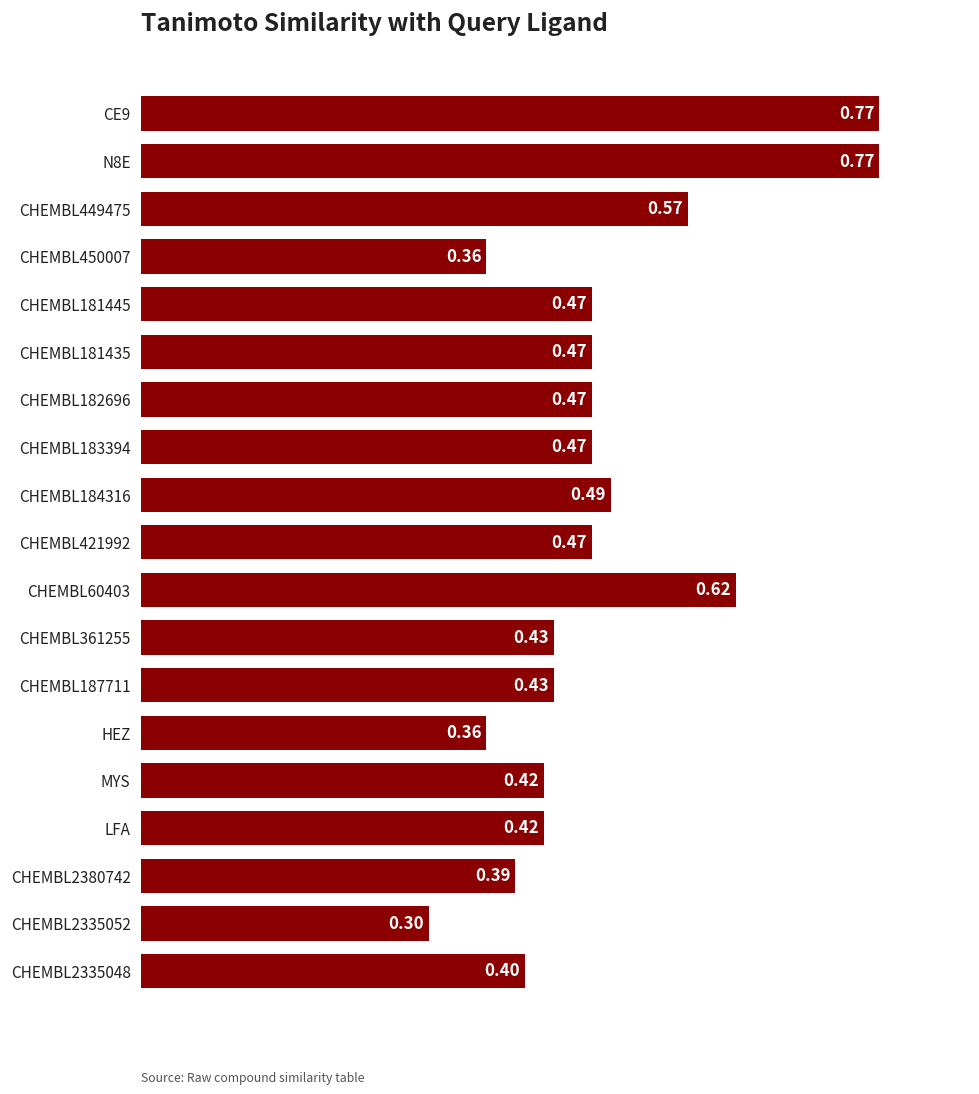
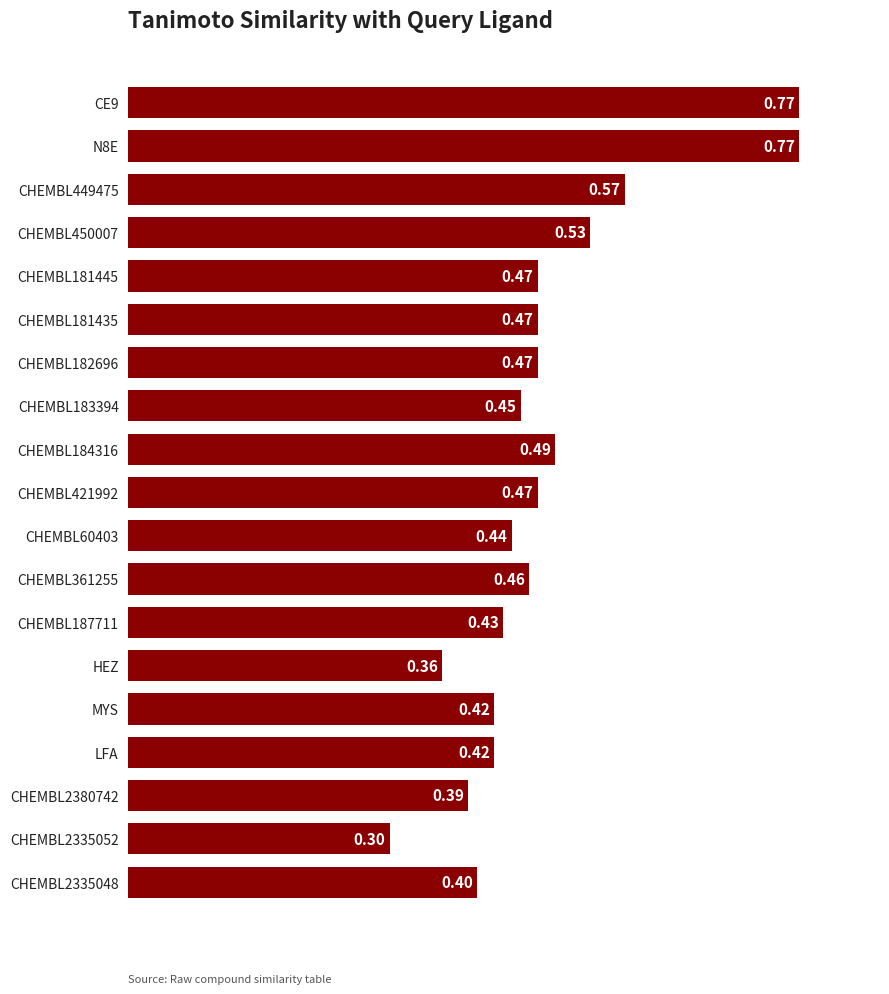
  {
    "CE9": 0.77,
    "N8E": 0.77,
    "CHEMBL449475": 0.57,
-   "CHEMBL450007": 0.36,
+   "CHEMBL450007": 0.53,
    "CHEMBL181445": 0.47,
    "CHEMBL181435": 0.47,
    "CHEMBL182696": 0.47,
-   "CHEMBL183394": 0.47,
+   "CHEMBL183394": 0.45,
    "CHEMBL184316": 0.49,
    "CHEMBL421992": 0.47,
-   "CHEMBL60403": 0.62,
-   "CHEMBL361255": 0.43,
+   "CHEMBL60403": 0.44,
+   "CHEMBL361255": 0.46,
    "CHEMBL187711": 0.43,
    "HEZ": 0.36,
    "MYS": 0.42,
    "LFA": 0.42,
    "CHEMBL2380742": 0.39,
    "CHEMBL2335052": 0.30,
    "CHEMBL2335048": 0.40
  }
